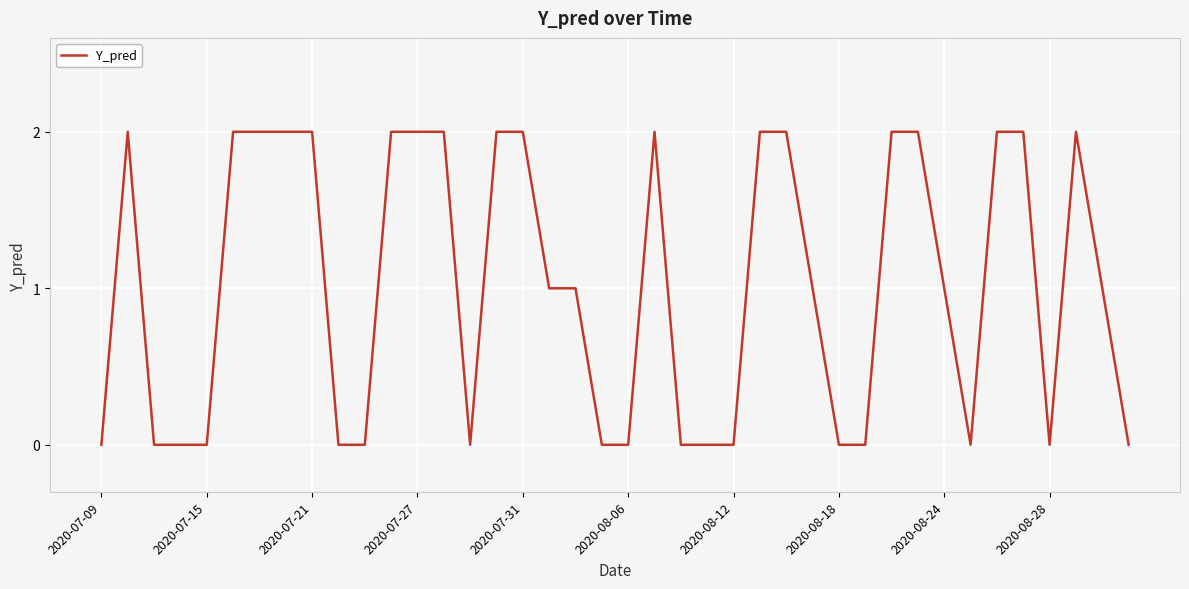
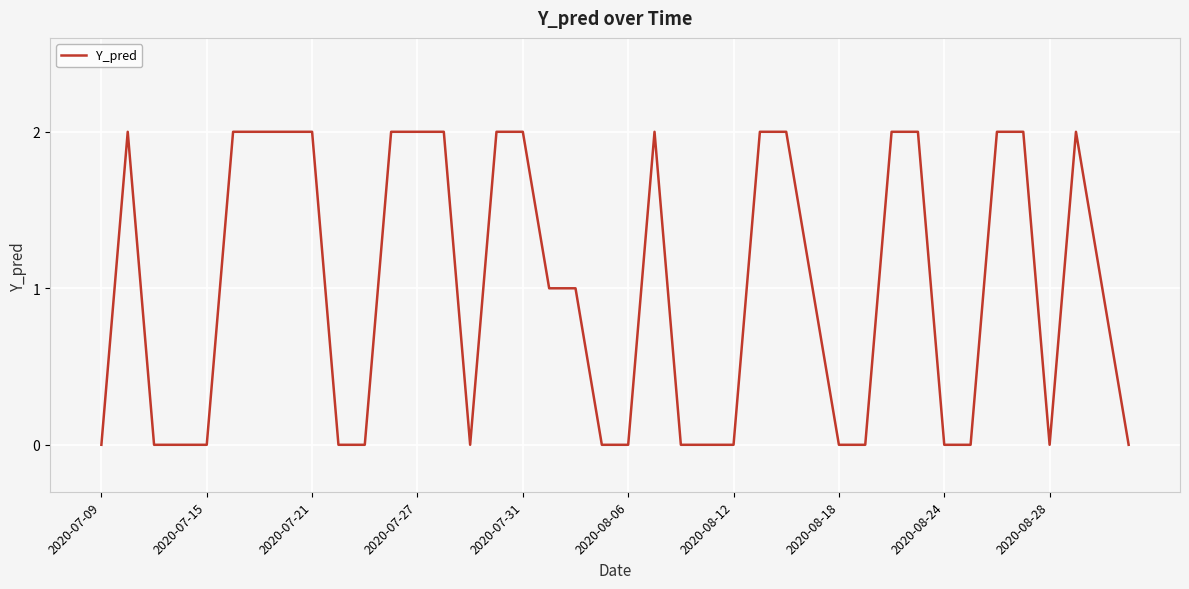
  {
    "2020-07-09": 0,
    "2020-07-15": 0,
    "2020-07-21": 2,
    "2020-07-27": 2,
    "2020-07-31": 2,
    "2020-08-06": 0,
    "2020-08-12": 0,
    "2020-08-18": 0,
-   "2020-08-24": 1,
+   "2020-08-24": 0,
    "2020-08-28": 0
  }
